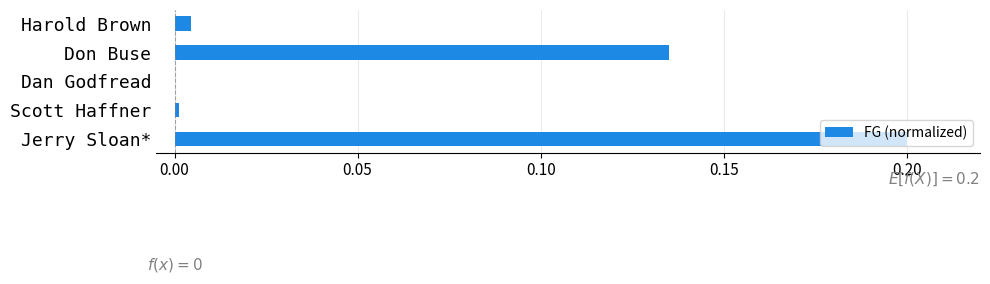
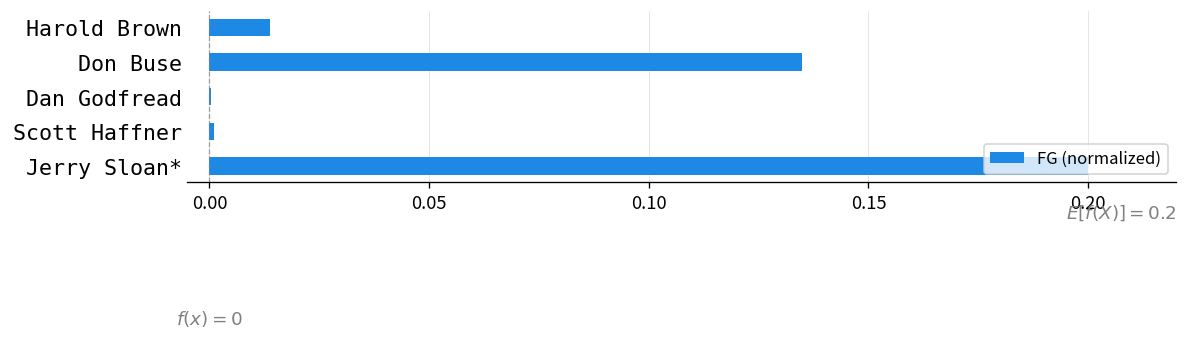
  {
-   "Harold Brown": 0.005,
+   "Harold Brown": 0.014,
    "Don Buse": 0.135,
    "Scott Haffner": 0.001
  }
